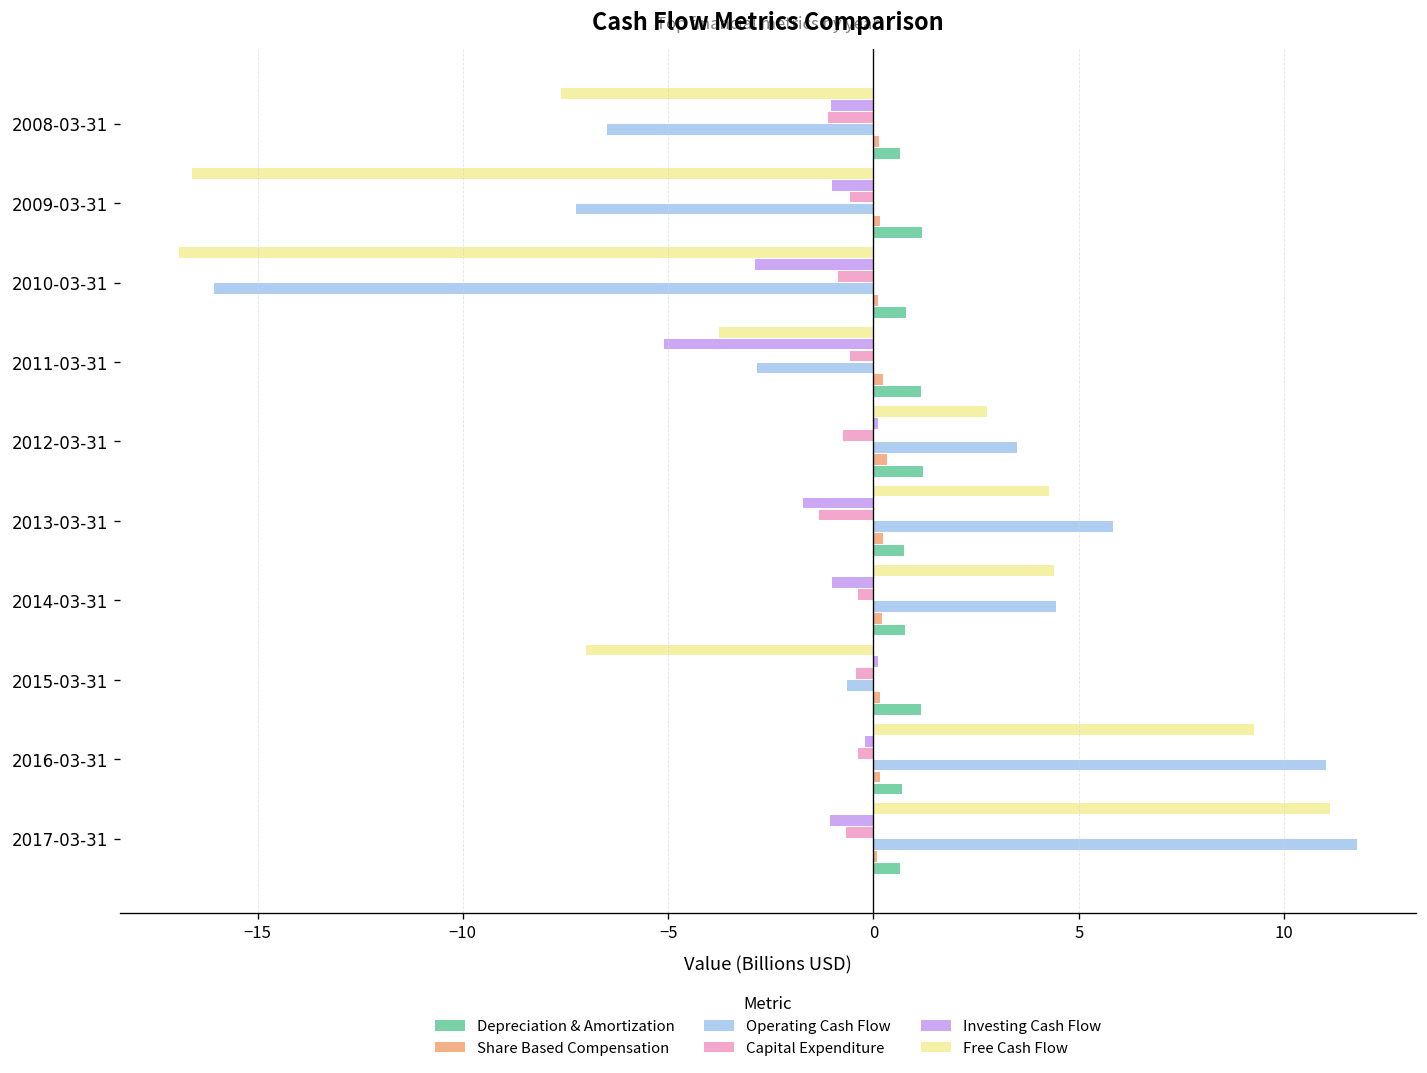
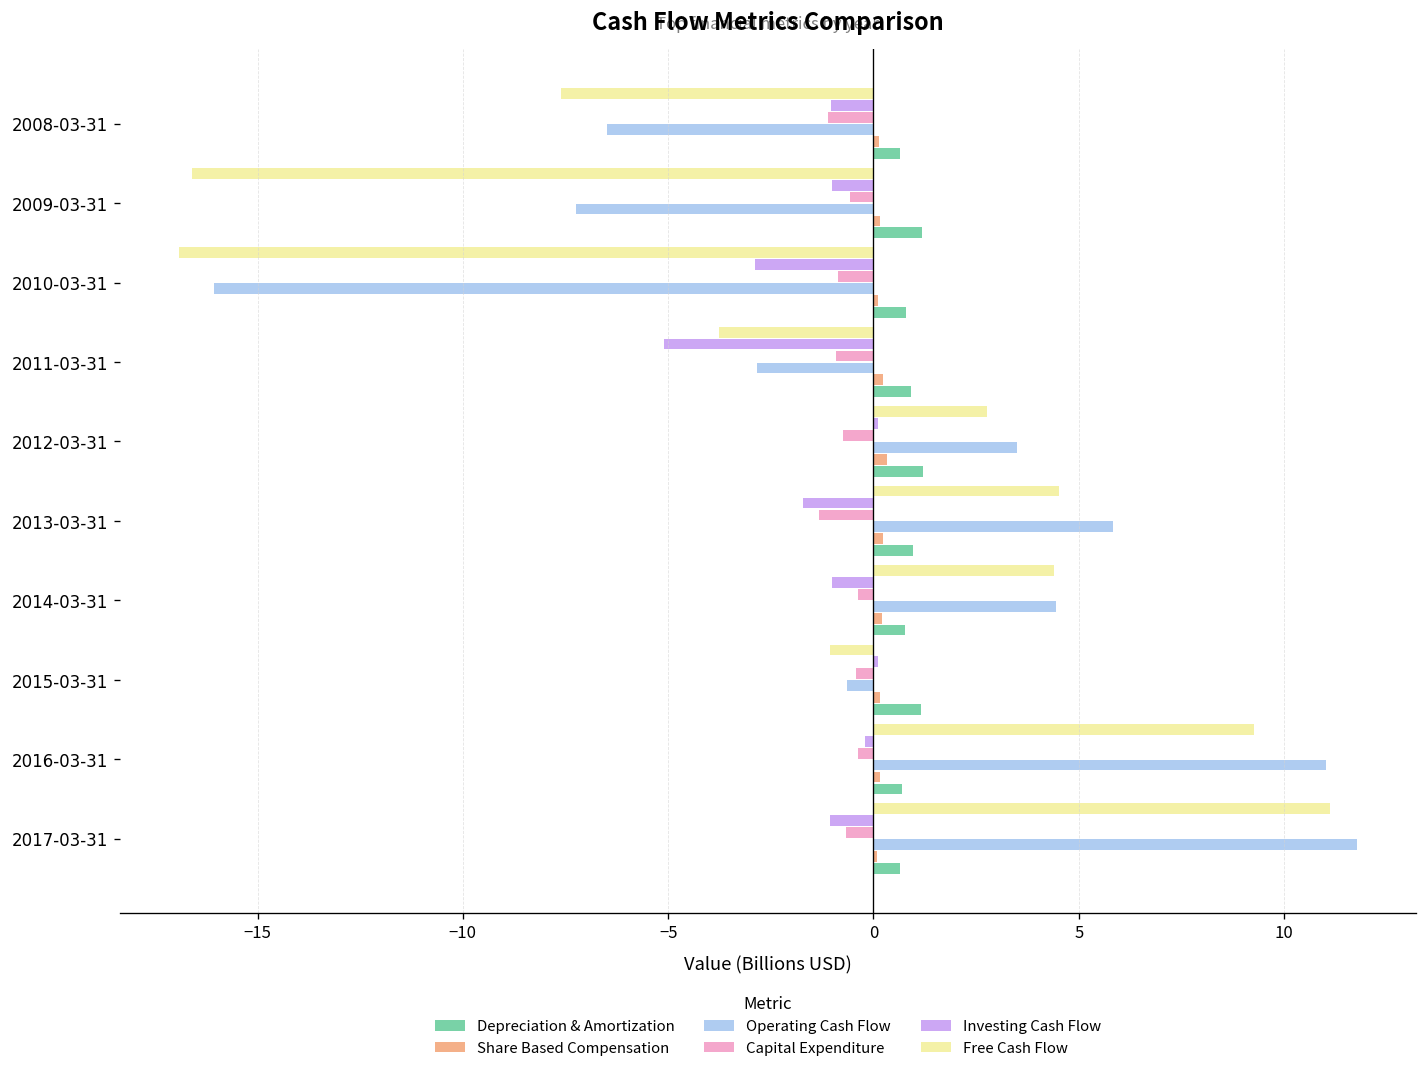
  {
    "Depreciation & Amortization": {
      "2008-03-31": 0.6,
      "2009-03-31": 1.2,
      "2010-03-31": 0.8,
-     "2011-03-31": 1.2,
+     "2011-03-31": 0.9,
      "2012-03-31": 1.2,
-     "2013-03-31": 0.7,
+     "2013-03-31": 1.0,
      "2014-03-31": 0.8,
      "2015-03-31": 1.2,
      "2016-03-31": 0.7,
      "2017-03-31": 0.6
    },
    "Share Based Compensation": {
      "2008-03-31": 0.1,
      "2009-03-31": 0.2,
      "2010-03-31": 0.1,
      "2011-03-31": 0.2,
      "2012-03-31": 0.3,
      "2013-03-31": 0.2,
      "2014-03-31": 0.2,
      "2015-03-31": 0.2,
      "2016-03-31": 0.2,
      "2017-03-31": 0.1
    },
    "Capital Expenditure": {
      "2008-03-31": -1.1,
      "2009-03-31": -0.6,
      "2010-03-31": -0.9,
-     "2011-03-31": -0.6,
+     "2011-03-31": -0.9,
      "2012-03-31": -0.7,
      "2013-03-31": -1.3,
      "2014-03-31": -0.4,
      "2015-03-31": -0.4,
      "2016-03-31": -0.4,
      "2017-03-31": -0.7
    },
    "Free Cash Flow": {
      "2008-03-31": -7.6,
      "2009-03-31": -16.6,
      "2010-03-31": -16.9,
      "2011-03-31": -3.8,
      "2012-03-31": 2.8,
-     "2013-03-31": 4.3,
+     "2013-03-31": 4.5,
      "2014-03-31": 4.4,
-     "2015-03-31": -7.0,
+     "2015-03-31": -1.1,
      "2016-03-31": 9.3,
      "2017-03-31": 11.1
    }
  }
